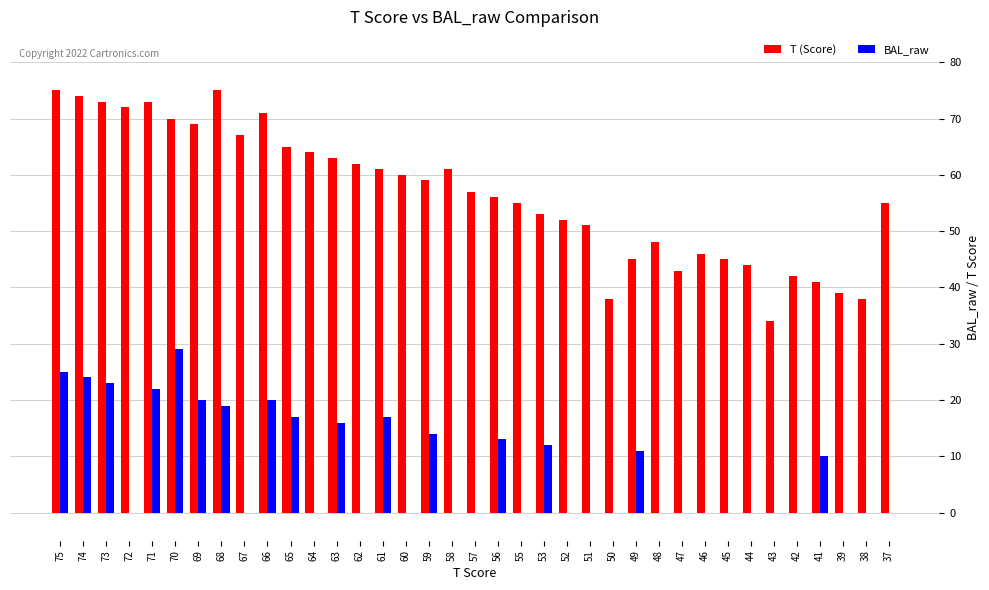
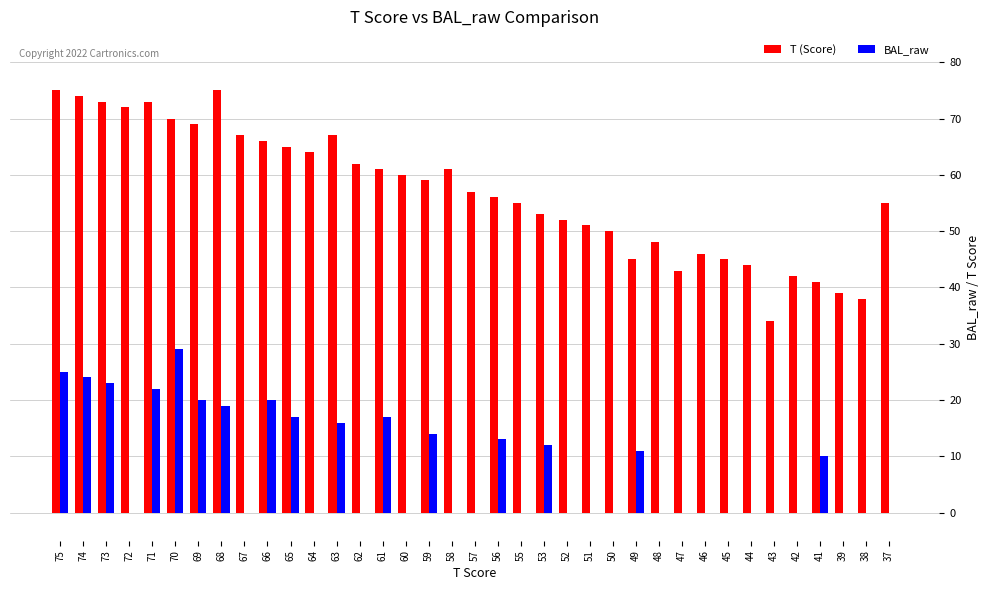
  {
    "T (Score)": {
      "75": 75,
      "74": 74,
      "73": 73,
      "72": 72,
      "71": 73,
      "70": 70,
      "69": 69,
      "68": 75,
      "67": 67,
-     "66": 71,
+     "66": 66,
      "65": 65,
      "64": 64,
-     "63": 63,
+     "63": 67,
      "62": 62,
      "61": 61,
      "60": 60,
      "59": 59,
      "58": 61,
      "57": 57,
      "56": 56,
      "55": 55,
      "53": 53,
      "52": 52,
      "51": 51,
-     "50": 38,
+     "50": 50,
      "49": 45,
      "48": 48,
      "47": 43,
      "46": 46,
      "45": 45,
      "44": 44,
      "43": 34,
      "42": 42,
      "41": 41,
      "39": 39,
      "38": 38,
      "37": 55
    },
    "BAL_raw": {
      "75": 25,
      "74": 24,
      "73": 23,
      "72": 0,
      "71": 22,
      "70": 29,
      "69": 20,
      "68": 19,
      "67": 0,
      "66": 20,
      "65": 17,
      "64": 0,
      "63": 16,
      "62": 0,
      "61": 17,
      "60": 0,
      "59": 14,
      "58": 0,
      "57": 0,
      "56": 13,
      "55": 0,
      "53": 12,
      "52": 0,
      "51": 0,
      "50": 0,
      "49": 11,
      "48": 0,
      "47": 0,
      "46": 0,
      "45": 0,
      "44": 0,
      "43": 0,
      "42": 0,
      "41": 10,
      "39": 0,
      "38": 0,
      "37": 0
    }
  }
